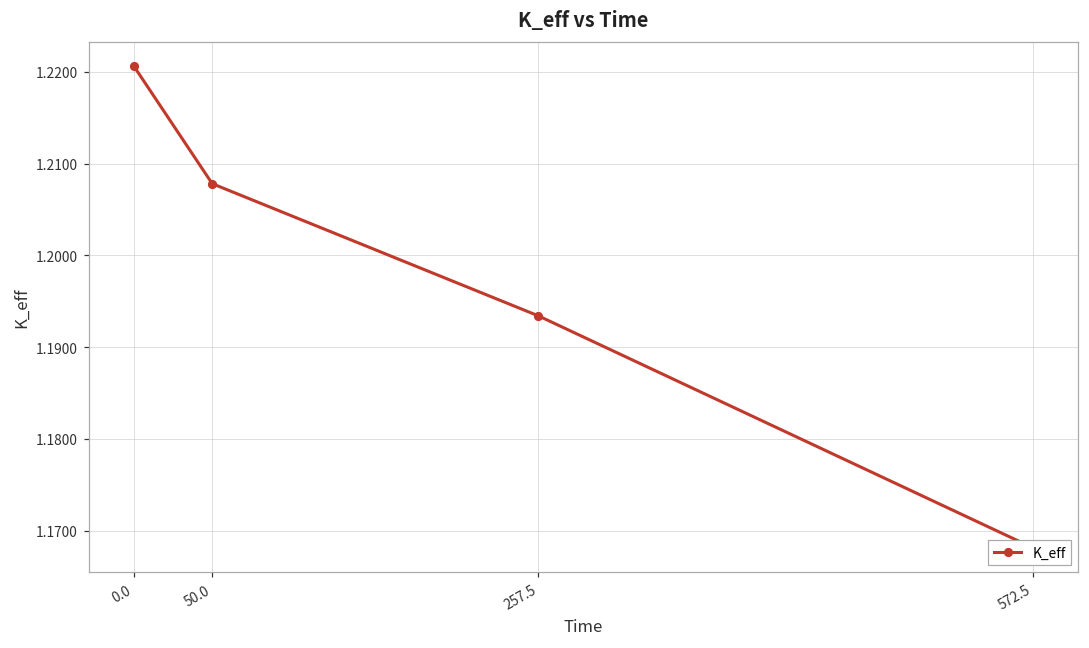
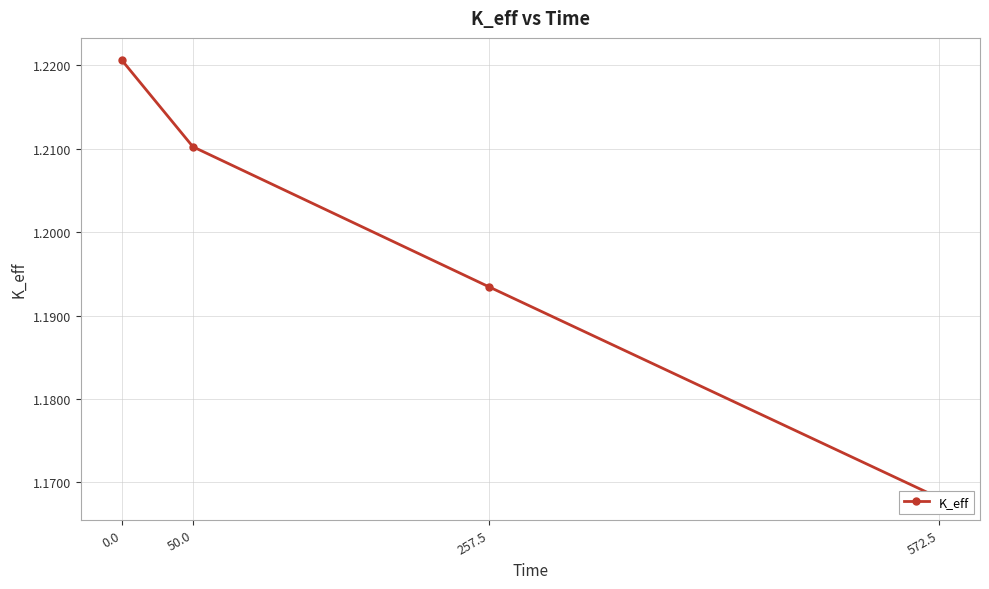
  {
    "0.0": 1.221,
-   "50.0": 1.208,
+   "50.0": 1.210,
    "257.5": 1.193
  }
